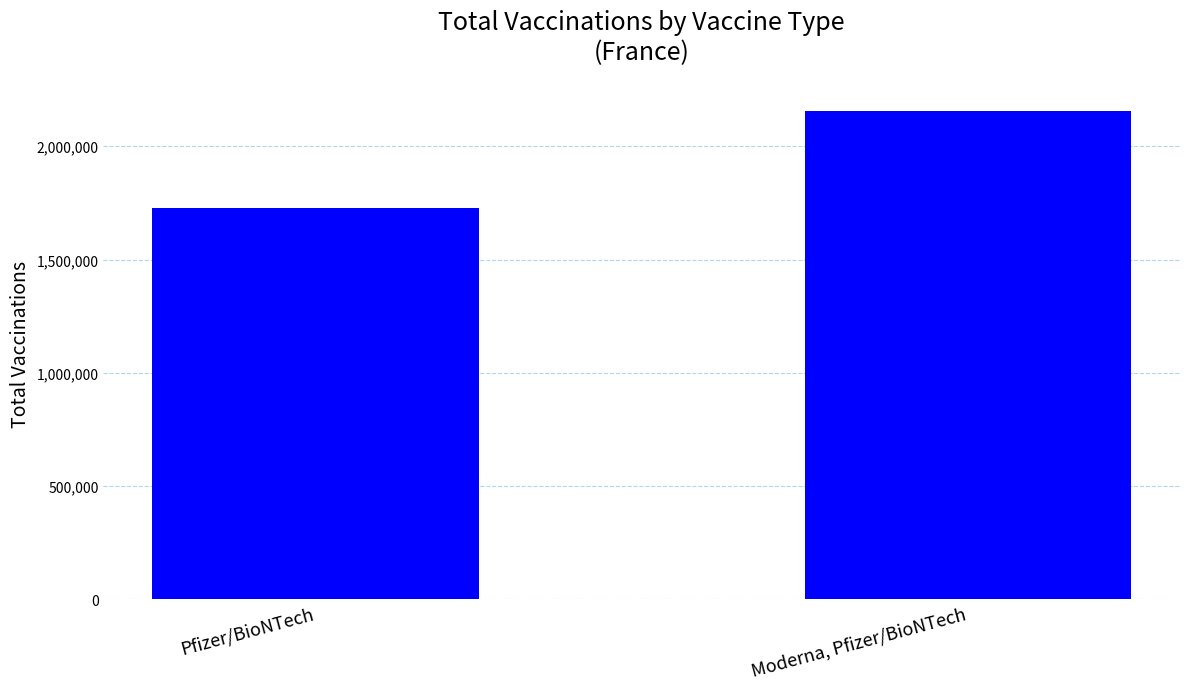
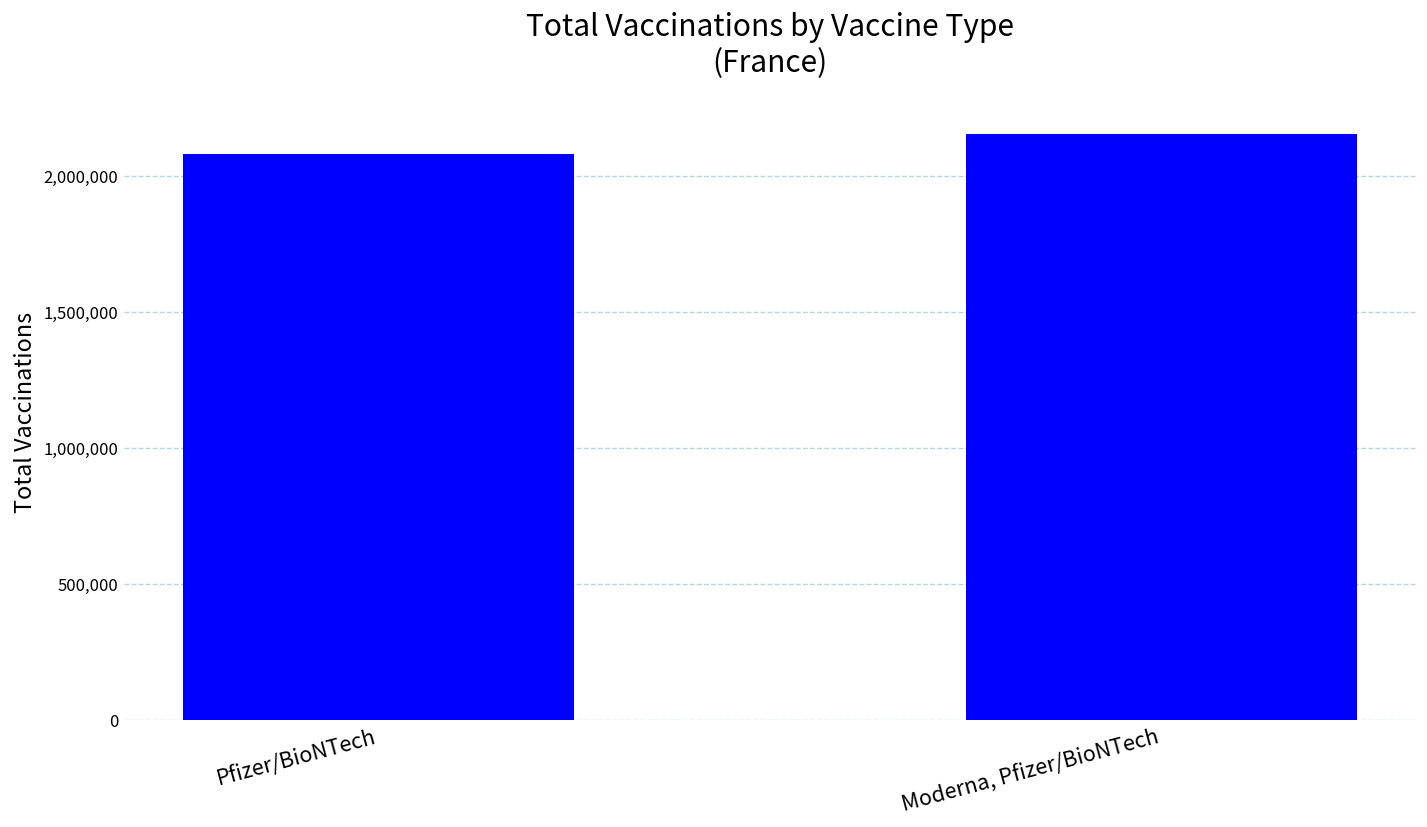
  {
-   "Pfizer/BioNTech": "1,730,000",
+   "Pfizer/BioNTech": "2,080,000",
    "Moderna, Pfizer/BioNTech": "2,150,000"
  }
